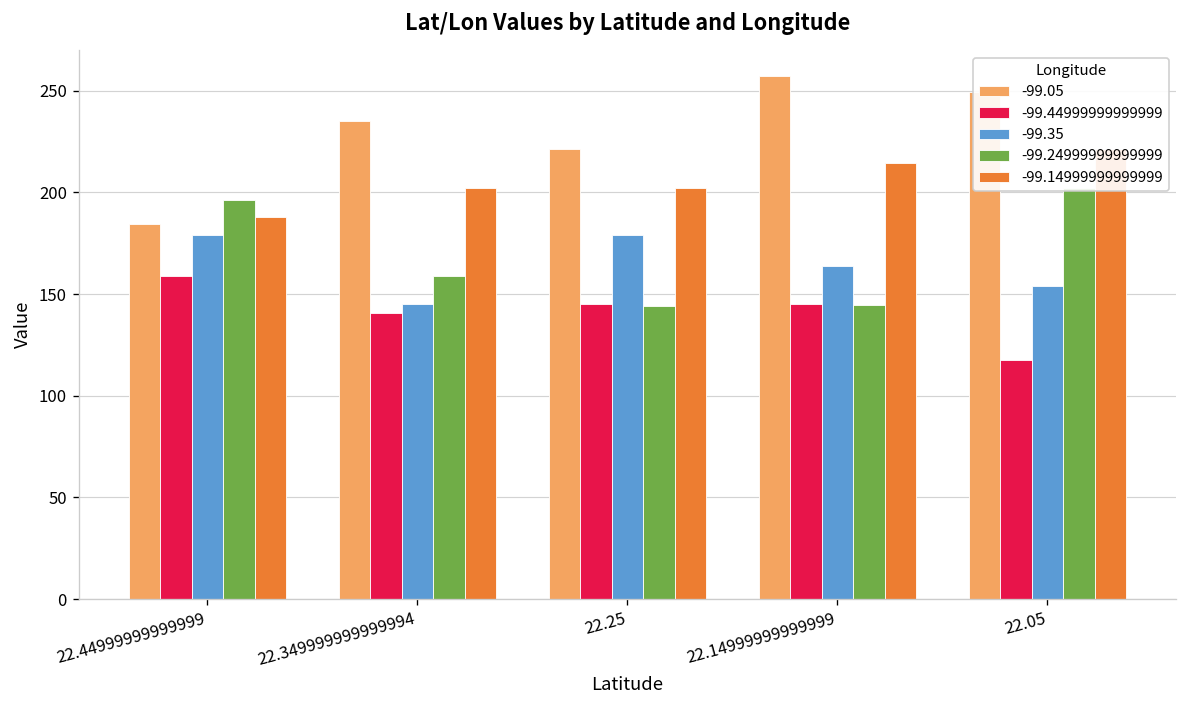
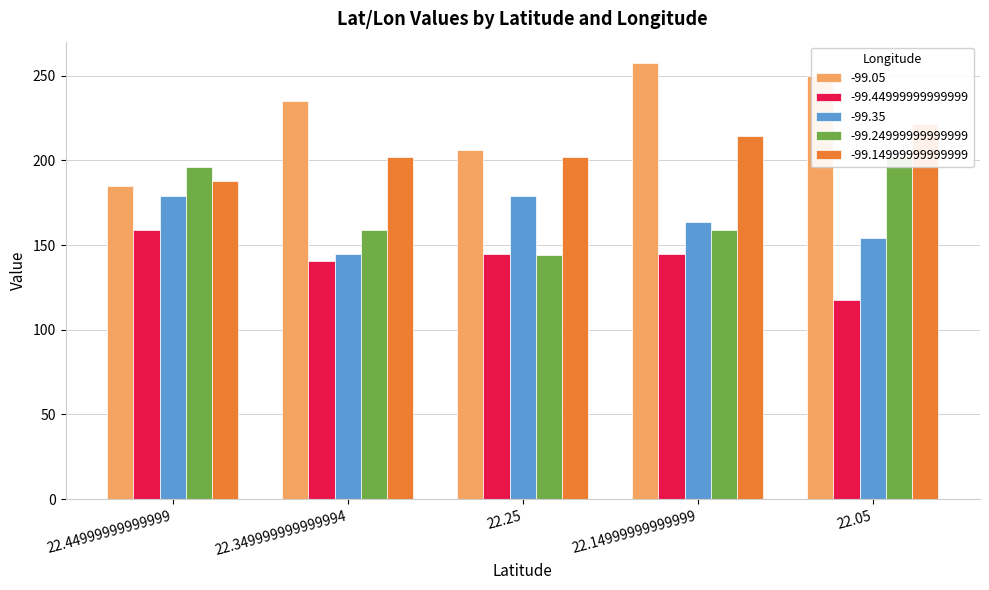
  {
    "-99.05": {
      "22.44999999999999": 185,
      "22.349999999999994": 235,
-     "22.25": 221,
+     "22.25": 206,
      "22.14999999999999": 257
    },
    "-99.44999999999999": {
      "22.44999999999999": 159,
      "22.349999999999994": 141,
      "22.25": 145,
      "22.14999999999999": 145,
      "22.05": 117
    },
    "-99.35": {
      "22.44999999999999": 179,
      "22.349999999999994": 145,
      "22.25": 179,
      "22.14999999999999": 164,
      "22.05": 154
    },
    "-99.24999999999999": {
      "22.44999999999999": 196,
      "22.349999999999994": 159,
      "22.25": 144,
-     "22.14999999999999": 145
+     "22.14999999999999": 159
    },
    "-99.14999999999999": {
      "22.44999999999999": 188,
      "22.349999999999994": 202,
      "22.25": 202,
      "22.14999999999999": 215
    }
  }
